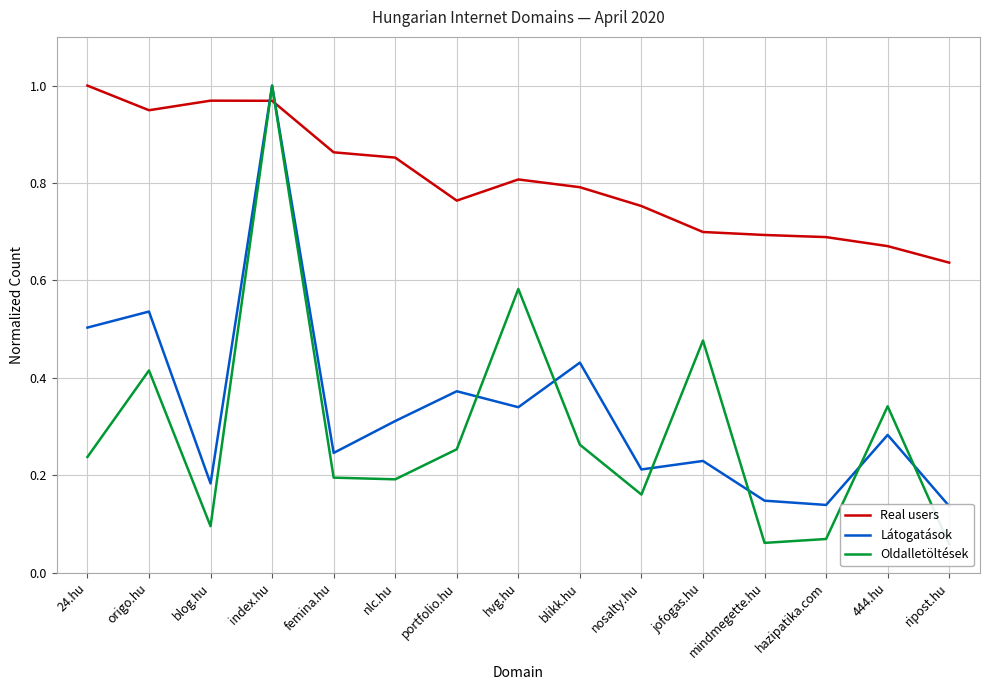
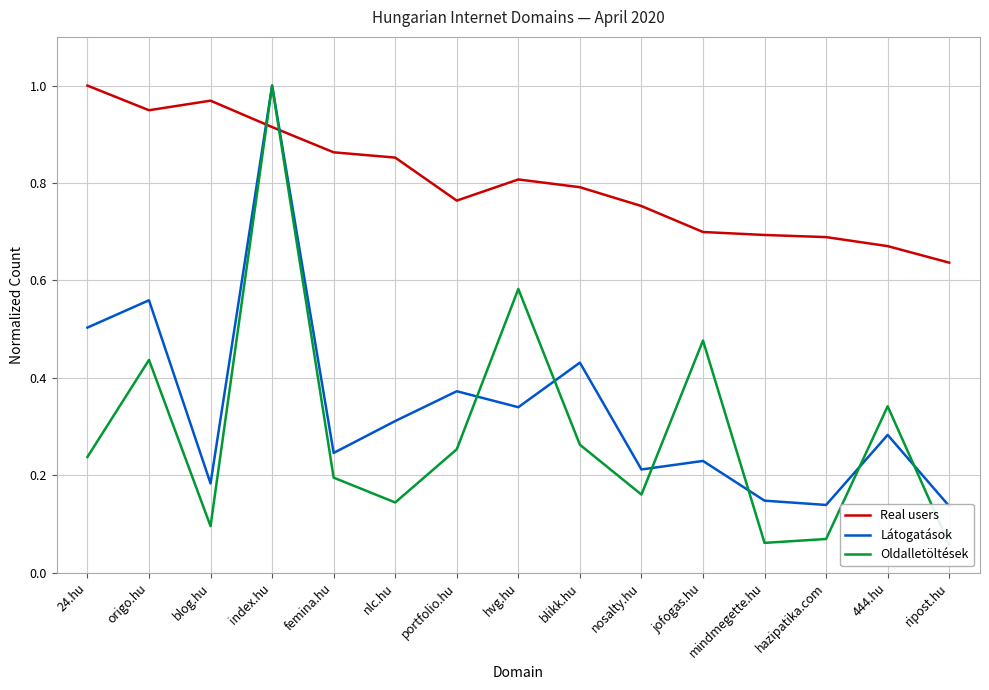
  {
    "Real users": {
      "24.hu": 1.00,
      "origo.hu": 0.95,
      "blog.hu": 0.97,
-     "index.hu": 0.97,
+     "index.hu": 0.91,
      "femina.hu": 0.86,
      "nlc.hu": 0.85,
      "portfolio.hu": 0.76,
      "hvg.hu": 0.81,
      "blikk.hu": 0.79,
      "nosalty.hu": 0.75,
      "jofogas.hu": 0.70,
      "mindmegette.hu": 0.69,
      "hazipatika.com": 0.69,
      "444.hu": 0.67,
      "ripost.hu": 0.64
    },
    "Látogatások": {
      "24.hu": 0.50,
-     "origo.hu": 0.54,
+     "origo.hu": 0.56,
      "blog.hu": 0.18,
      "femina.hu": 0.25,
      "nlc.hu": 0.31,
      "portfolio.hu": 0.37,
      "hvg.hu": 0.34,
      "blikk.hu": 0.43,
      "nosalty.hu": 0.21,
      "jofogas.hu": 0.23,
      "mindmegette.hu": 0.15,
      "hazipatika.com": 0.14,
      "444.hu": 0.28
    },
    "Oldalletöltések": {
      "24.hu": 0.24,
-     "origo.hu": 0.42,
+     "origo.hu": 0.44,
      "blog.hu": 0.10,
      "femina.hu": 0.20,
-     "nlc.hu": 0.19,
+     "nlc.hu": 0.14,
      "portfolio.hu": 0.25,
      "hvg.hu": 0.58,
      "blikk.hu": 0.26,
      "nosalty.hu": 0.16,
      "jofogas.hu": 0.48,
      "mindmegette.hu": 0.06,
      "hazipatika.com": 0.07,
      "444.hu": 0.34
    }
  }
